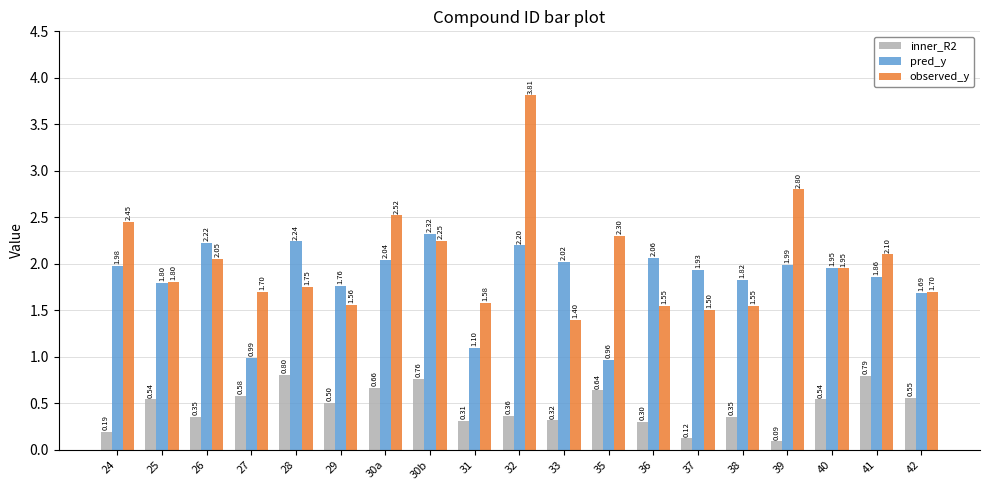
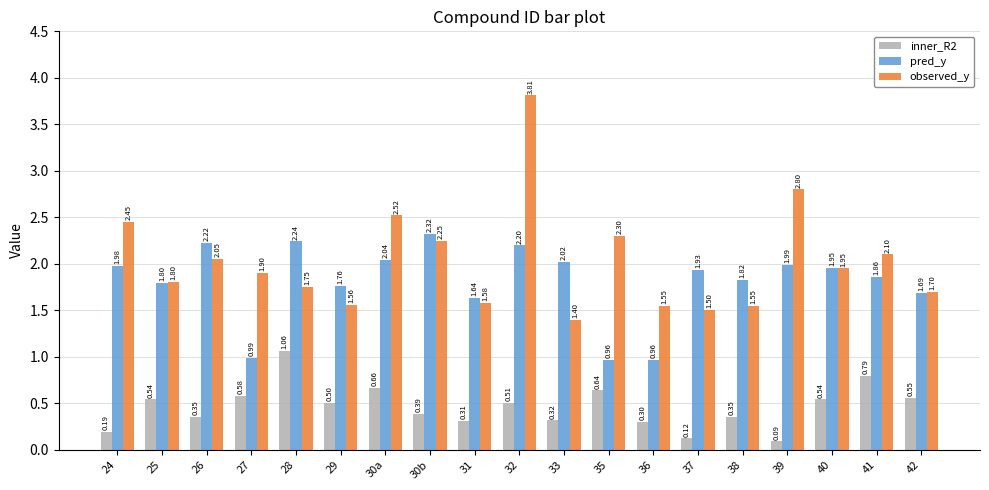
  {
    "inner_R2": {
      "24": 0.19,
      "25": 0.54,
      "26": 0.35,
      "27": 0.58,
-     "28": 0.80,
+     "28": 1.06,
      "29": 0.50,
      "30a": 0.66,
-     "30b": 0.76,
+     "30b": 0.39,
      "31": 0.31,
-     "32": 0.36,
+     "32": 0.51,
      "33": 0.32,
      "35": 0.64,
      "36": 0.30,
      "37": 0.12,
      "38": 0.35,
      "39": 0.09,
      "40": 0.54,
      "41": 0.79,
      "42": 0.55
    },
    "pred_y": {
      "24": 1.98,
      "25": 1.80,
      "26": 2.22,
      "27": 0.99,
      "28": 2.24,
      "29": 1.76,
      "30a": 2.04,
      "30b": 2.32,
-     "31": 1.10,
+     "31": 1.64,
      "32": 2.20,
      "33": 2.02,
      "35": 0.96,
-     "36": 2.06,
+     "36": 0.96,
      "37": 1.93,
      "38": 1.82,
      "39": 1.99,
      "40": 1.95,
      "41": 1.86,
      "42": 1.69
    },
    "observed_y": {
      "24": 2.45,
      "25": 1.80,
      "26": 2.05,
-     "27": 1.70,
+     "27": 1.90,
      "28": 1.75,
      "29": 1.56,
      "30a": 2.52,
      "30b": 2.25,
      "31": 1.58,
      "32": 3.81,
      "33": 1.40,
      "35": 2.30,
      "36": 1.55,
      "37": 1.50,
      "38": 1.55,
      "39": 2.80,
      "40": 1.95,
      "41": 2.10,
      "42": 1.70
    }
  }
